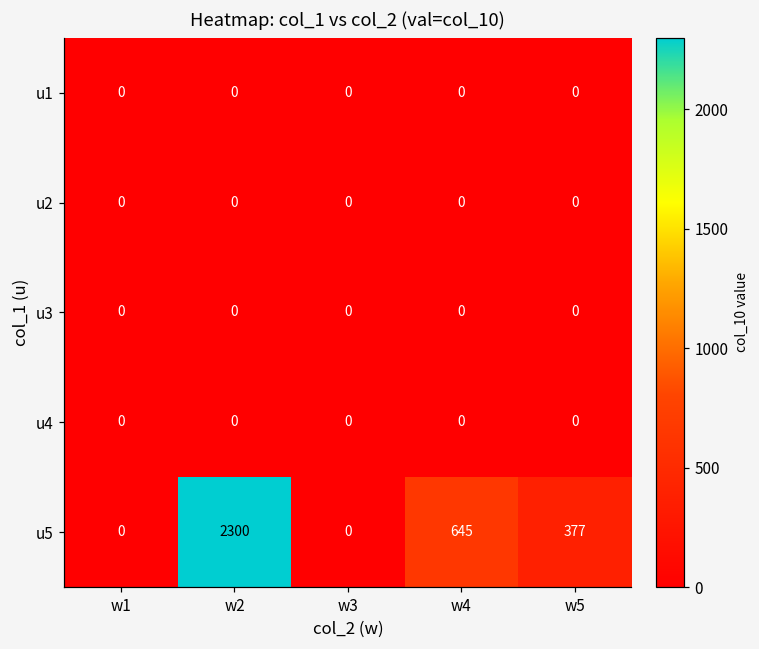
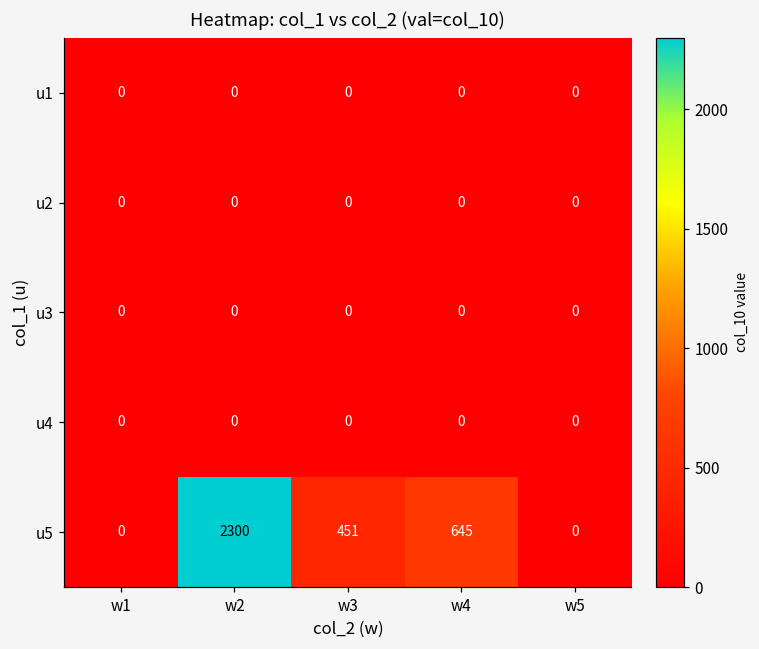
  {
    "u1": {
      "w1": 0,
      "w2": 0,
      "w3": 0,
      "w4": 0,
      "w5": 0
    },
    "u2": {
      "w1": 0,
      "w2": 0,
      "w3": 0,
      "w4": 0,
      "w5": 0
    },
    "u3": {
      "w1": 0,
      "w2": 0,
      "w3": 0,
      "w4": 0,
      "w5": 0
    },
    "u4": {
      "w1": 0,
      "w2": 0,
      "w3": 0,
      "w4": 0,
      "w5": 0
    },
    "u5": {
      "w1": 0,
      "w2": 2300,
-     "w3": 0,
+     "w3": 451,
      "w4": 645,
-     "w5": 377
+     "w5": 0
    }
  }
